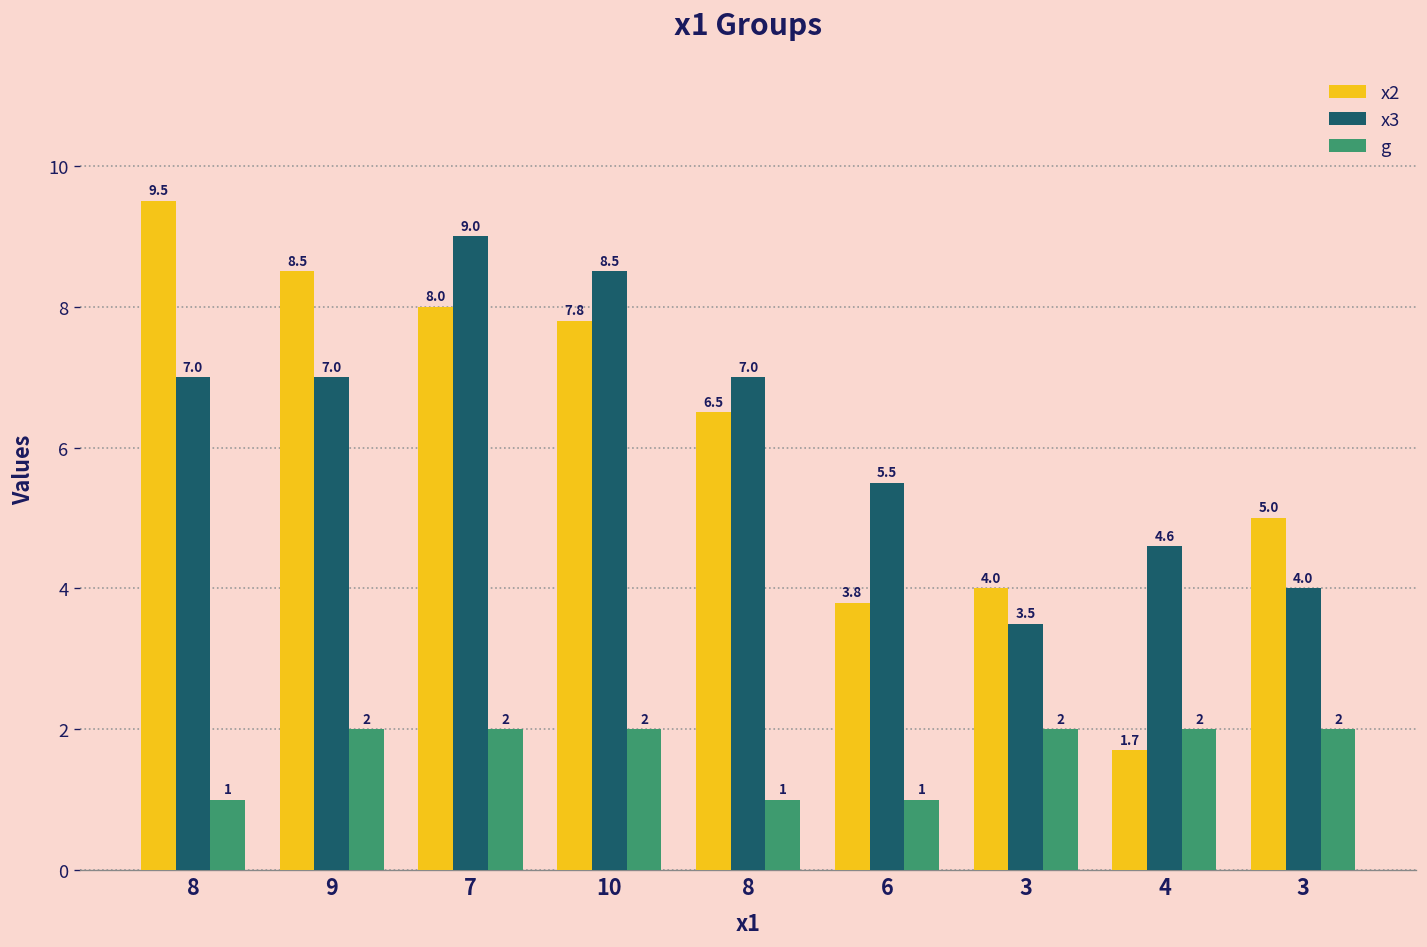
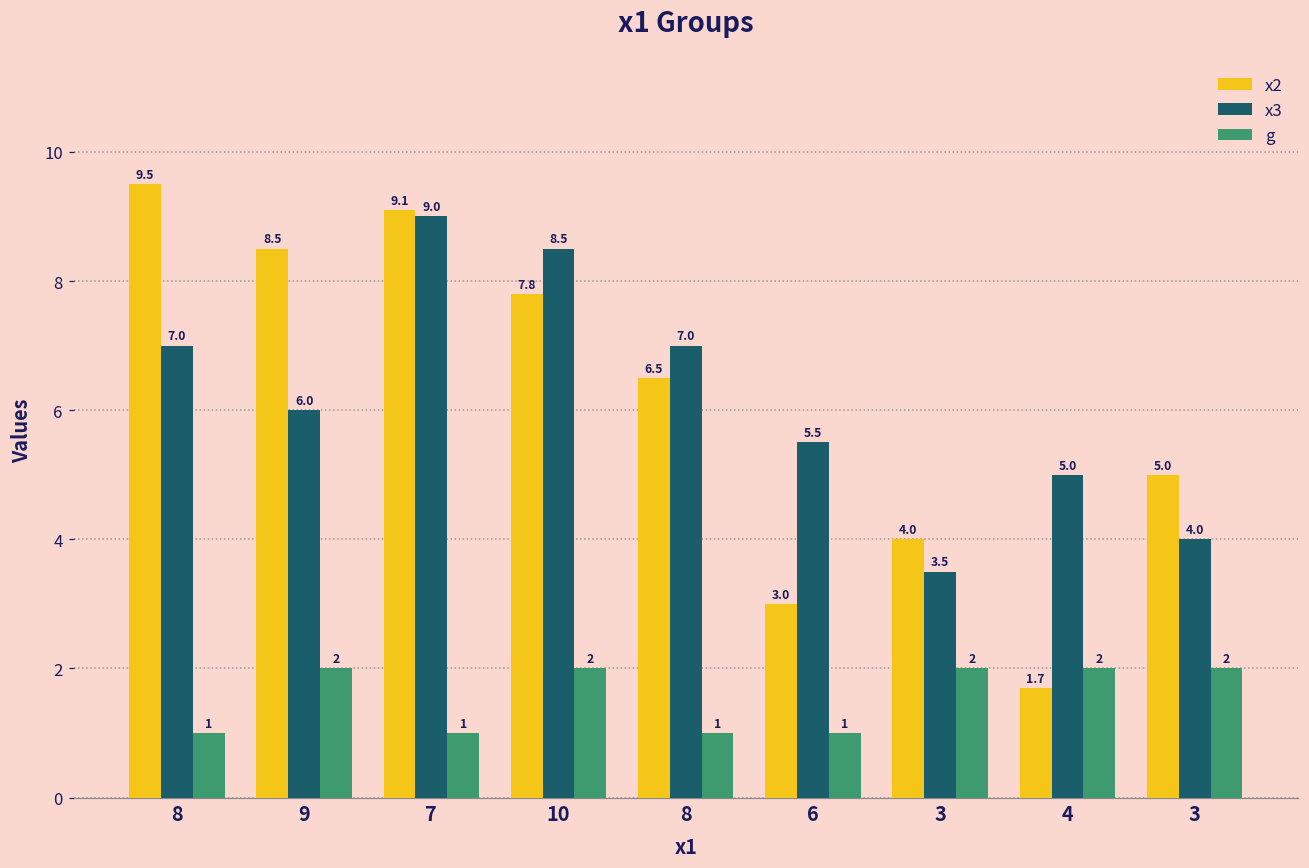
  {
    "x2": {
      "9": 8.5,
-     "7": 8.0,
+     "7": 9.1,
      "10": 7.8,
-     "6": 3.8,
+     "6": 3.0,
      "4": 1.7
    },
    "x3": {
-     "9": 7.0,
+     "9": 6.0,
      "7": 9.0,
      "10": 8.5,
      "6": 5.5,
-     "4": 4.6
+     "4": 5.0
    },
    "g": {
      "9": 2,
-     "7": 2,
+     "7": 1,
      "10": 2,
      "6": 1,
      "4": 2
    }
  }
